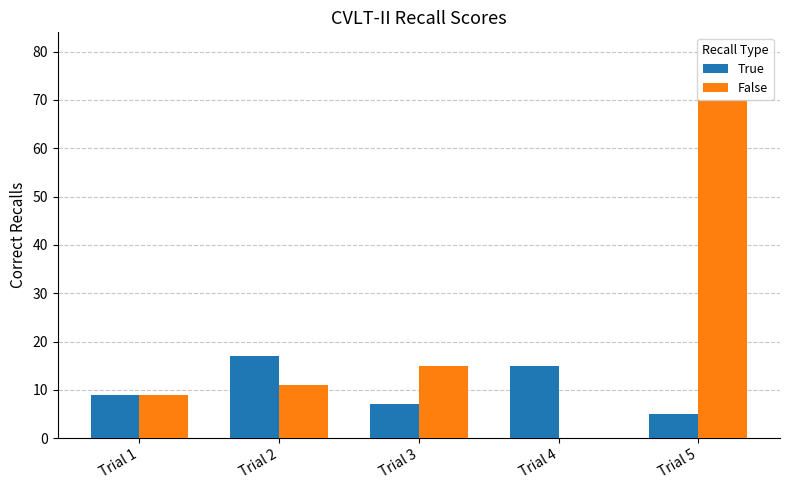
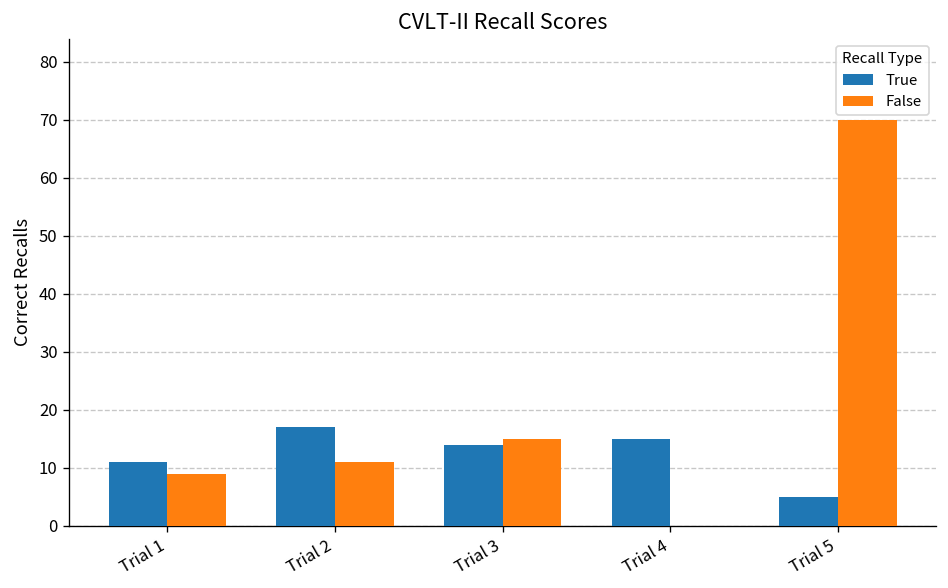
  {
    "True": {
-     "Trial 1": 9,
+     "Trial 1": 11,
      "Trial 2": 17,
-     "Trial 3": 7,
+     "Trial 3": 14,
      "Trial 4": 15,
      "Trial 5": 5
    },
    "False": {
      "Trial 1": 9,
      "Trial 2": 11,
      "Trial 3": 15,
      "Trial 4": 0
    }
  }
